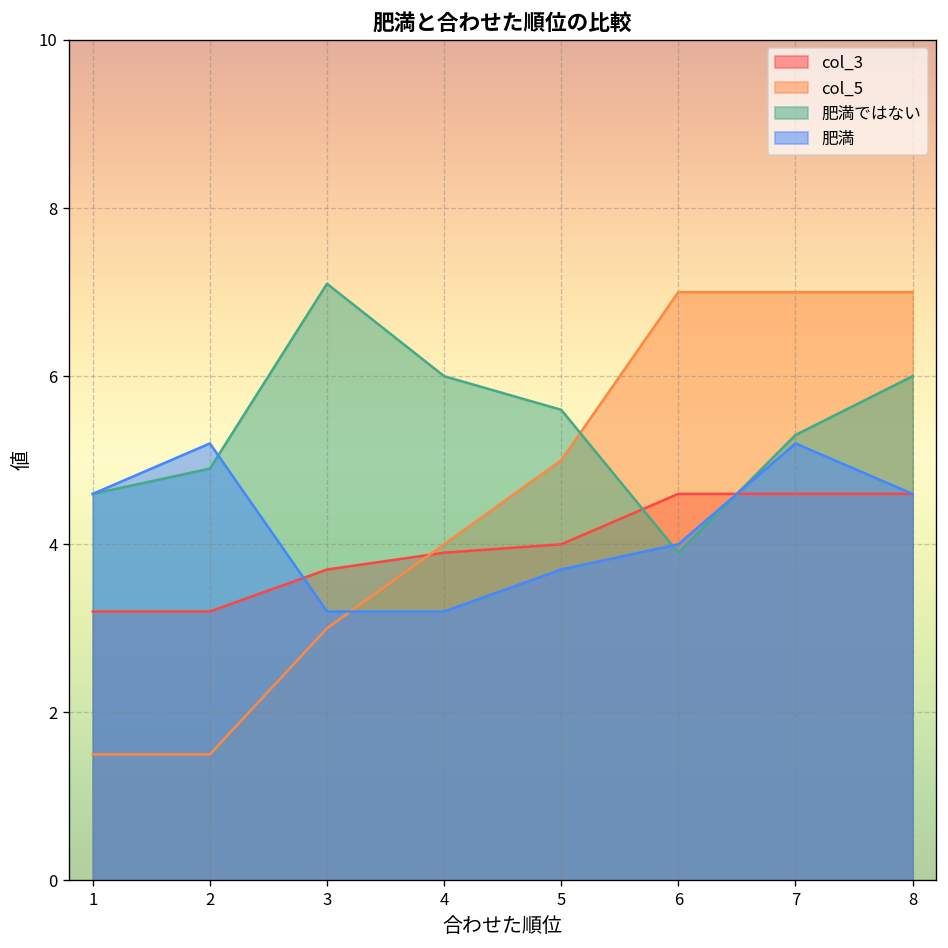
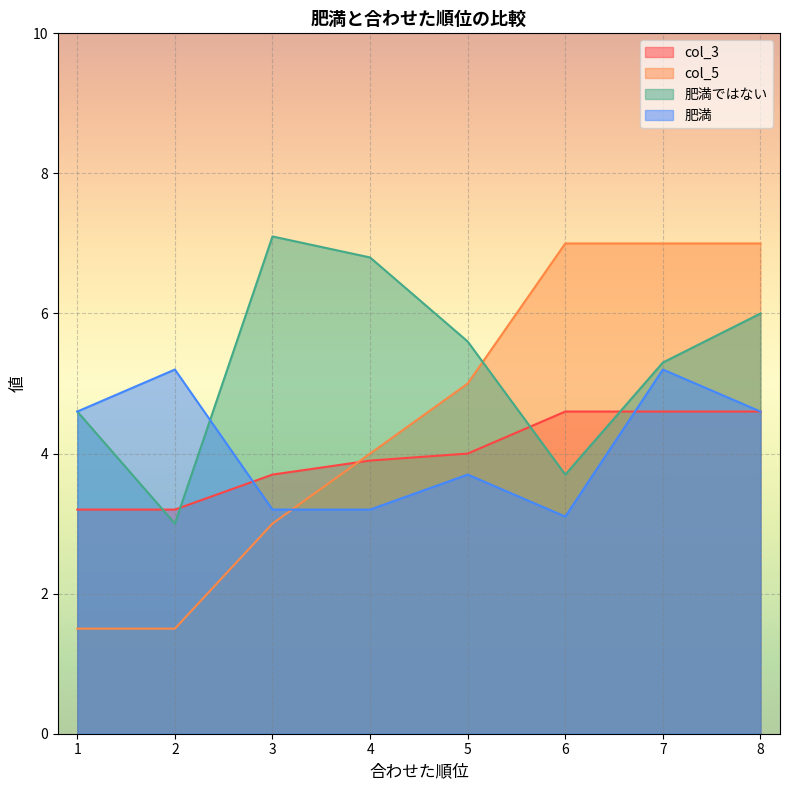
  {
    "肥満ではない": {
-     "2": 4.9,
+     "2": 3.0,
      "3": 7.1,
-     "4": 6.0,
+     "4": 6.8,
      "5": 5.6,
-     "6": 3.9,
+     "6": 3.7,
      "7": 5.3,
      "8": 6.0
    },
    "肥満": {
      "2": 5.2,
      "3": 3.2,
      "4": 3.2,
      "5": 3.7,
-     "6": 4.0,
+     "6": 3.1,
      "7": 5.2
    }
  }
